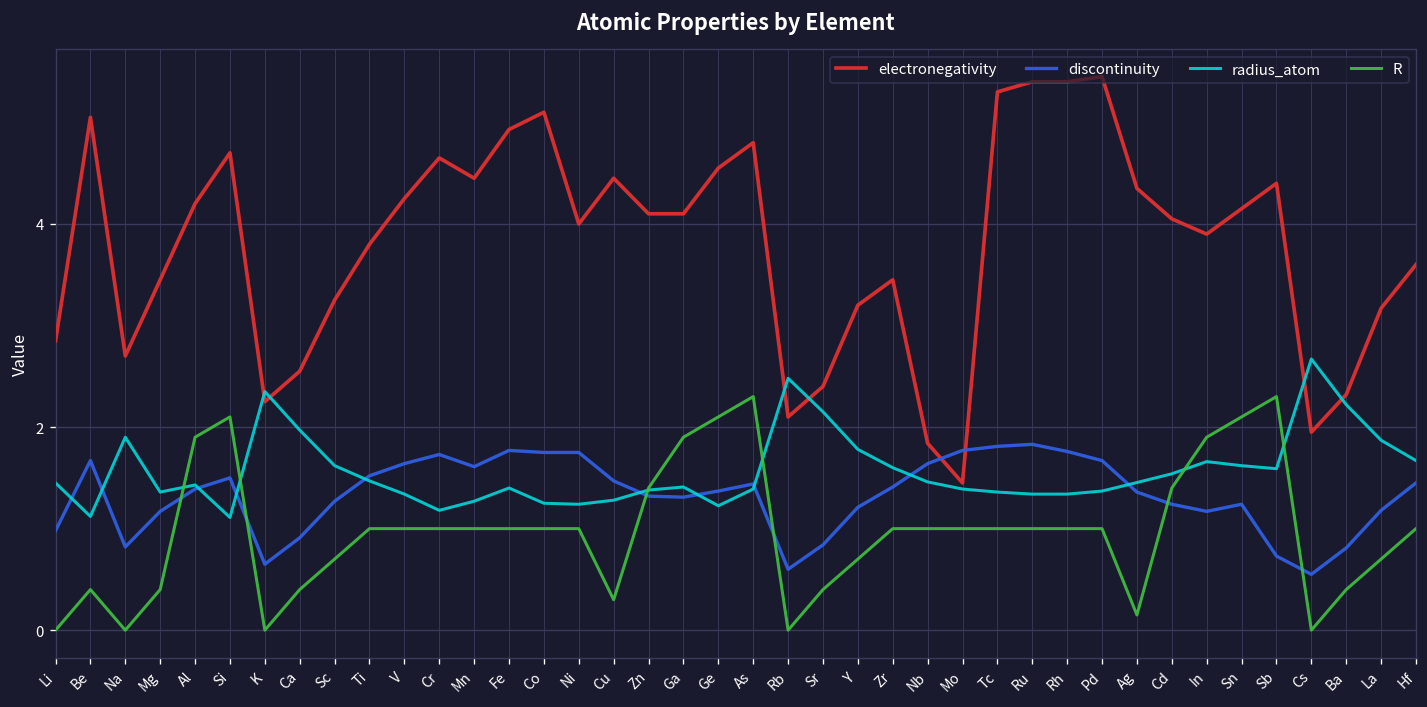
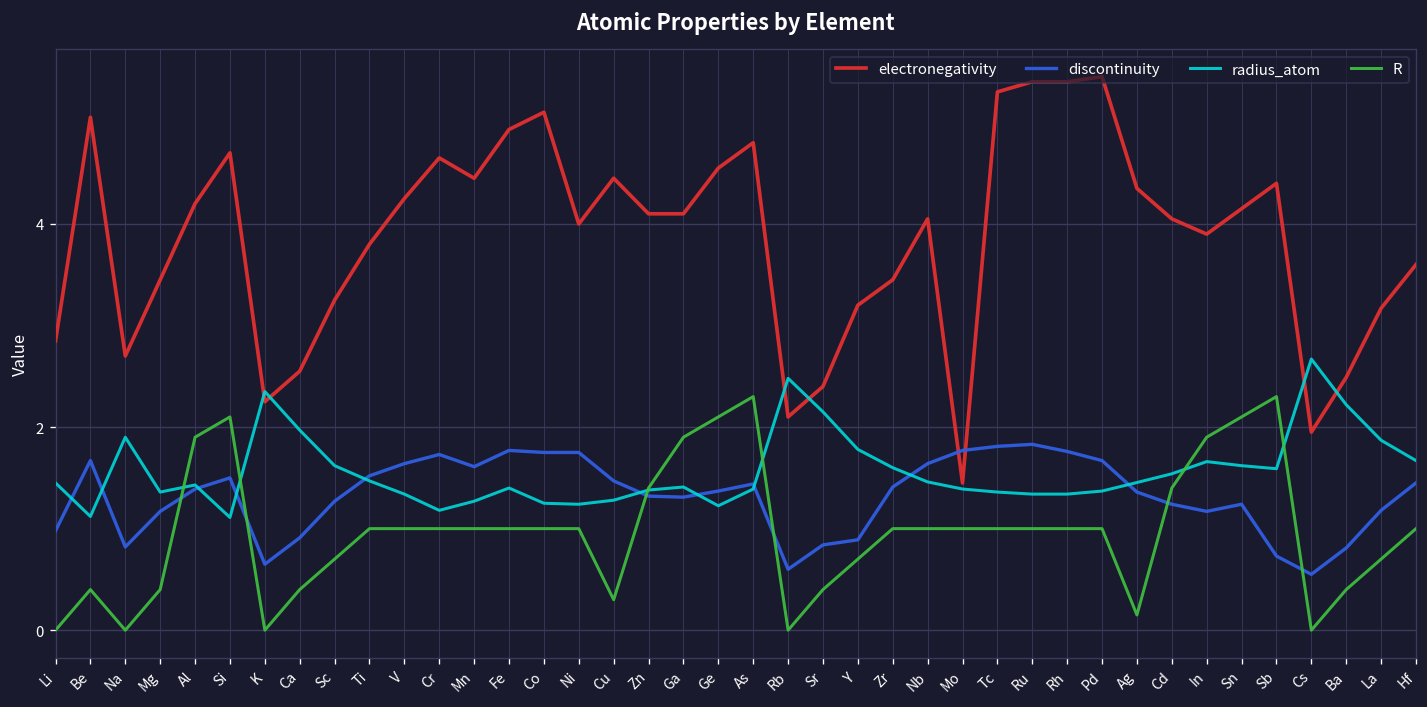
  {
    "electronegativity": {
      "Li": 2.9,
      "Be": 5.1,
      "Na": 2.7,
      "Mg": 3.5,
      "Al": 4.2,
      "Si": 4.7,
      "K": 2.3,
      "Ca": 2.6,
      "Sc": 3.3,
      "Ti": 3.8,
      "V": 4.3,
      "Cr": 4.7,
      "Mn": 4.5,
      "Fe": 4.9,
      "Co": 5.1,
      "Ni": 4.0,
      "Cu": 4.5,
      "Zn": 4.1,
      "Ga": 4.1,
      "Ge": 4.6,
      "As": 4.8,
      "Rb": 2.1,
      "Sr": 2.4,
      "Y": 3.2,
      "Zr": 3.5,
-     "Nb": 1.8,
+     "Nb": 4.1,
      "Mo": 1.5,
      "Tc": 5.3,
      "Ag": 4.4,
      "Cd": 4.1,
      "In": 3.9,
      "Sn": 4.2,
      "Sb": 4.4,
      "Cs": 2.0,
-     "Ba": 2.3,
+     "Ba": 2.5,
      "La": 3.2,
      "Hf": 3.6
    },
    "discontinuity": {
      "Li": 1.0,
      "Be": 1.7,
      "Na": 0.8,
      "Mg": 1.2,
      "Al": 1.4,
      "Si": 1.5,
      "K": 0.7,
      "Ca": 0.9,
      "Sc": 1.3,
      "Ti": 1.5,
      "V": 1.6,
      "Cr": 1.7,
      "Mn": 1.6,
      "Fe": 1.8,
      "Co": 1.8,
      "Ni": 1.8,
      "Cu": 1.5,
      "Zn": 1.3,
      "Ga": 1.3,
      "Ge": 1.4,
      "As": 1.4,
      "Rb": 0.6,
      "Sr": 0.8,
-     "Y": 1.2,
+     "Y": 0.9,
      "Zr": 1.4,
      "Nb": 1.6,
      "Mo": 1.8,
      "Tc": 1.8,
      "Ru": 1.8,
      "Rh": 1.8,
      "Pd": 1.7,
      "Ag": 1.4,
      "Cd": 1.2,
      "In": 1.2,
      "Sn": 1.2,
      "Sb": 0.7,
      "Cs": 0.6,
      "Ba": 0.8,
      "La": 1.2,
      "Hf": 1.5
    },
    "radius_atom": {
      "Li": 1.5,
      "Be": 1.1,
      "Na": 1.9,
      "Mg": 1.4,
      "Al": 1.4,
      "Si": 1.1,
      "K": 2.4,
      "Ca": 2.0,
      "Sc": 1.6,
      "Ti": 1.5,
      "V": 1.3,
      "Cr": 1.2,
      "Mn": 1.3,
      "Fe": 1.4,
      "Co": 1.3,
      "Ni": 1.2,
      "Cu": 1.3,
      "Ga": 1.4,
      "Ge": 1.2,
      "As": 1.4,
      "Rb": 2.5,
      "Sr": 2.2,
      "Y": 1.8,
      "Zr": 1.6,
      "Nb": 1.5,
      "Mo": 1.4,
      "Tc": 1.4,
      "Ru": 1.3,
      "Rh": 1.3,
      "Pd": 1.4,
      "Ag": 1.5,
      "Cd": 1.5,
      "In": 1.7,
      "Sn": 1.6,
      "Sb": 1.6,
      "Cs": 2.7,
      "Ba": 2.2,
      "La": 1.9,
      "Hf": 1.7
    },
    "R": {
      "Li": 0.0,
      "Be": 0.4,
      "Na": 0.0,
      "Mg": 0.4,
      "Al": 1.9,
      "Si": 2.1,
      "K": 0.0,
      "Ca": 0.4,
      "Sc": 0.7,
      "Ti": 1.0,
      "V": 1.0,
      "Cr": 1.0,
      "Mn": 1.0,
      "Fe": 1.0,
      "Co": 1.0,
      "Ni": 1.0,
      "Cu": 0.3,
      "Ga": 1.9,
      "Ge": 2.1,
      "As": 2.3,
      "Rb": 0.0,
      "Sr": 0.4,
      "Y": 0.7,
      "Zr": 1.0,
      "Nb": 1.0,
      "Mo": 1.0,
      "Tc": 1.0,
      "Ru": 1.0,
      "Rh": 1.0,
      "Pd": 1.0,
      "Ag": 0.2,
      "Cd": 1.4,
      "In": 1.9,
      "Sn": 2.1,
      "Sb": 2.3,
      "Cs": 0.0,
      "Ba": 0.4,
      "La": 0.7,
      "Hf": 1.0
    }
  }
